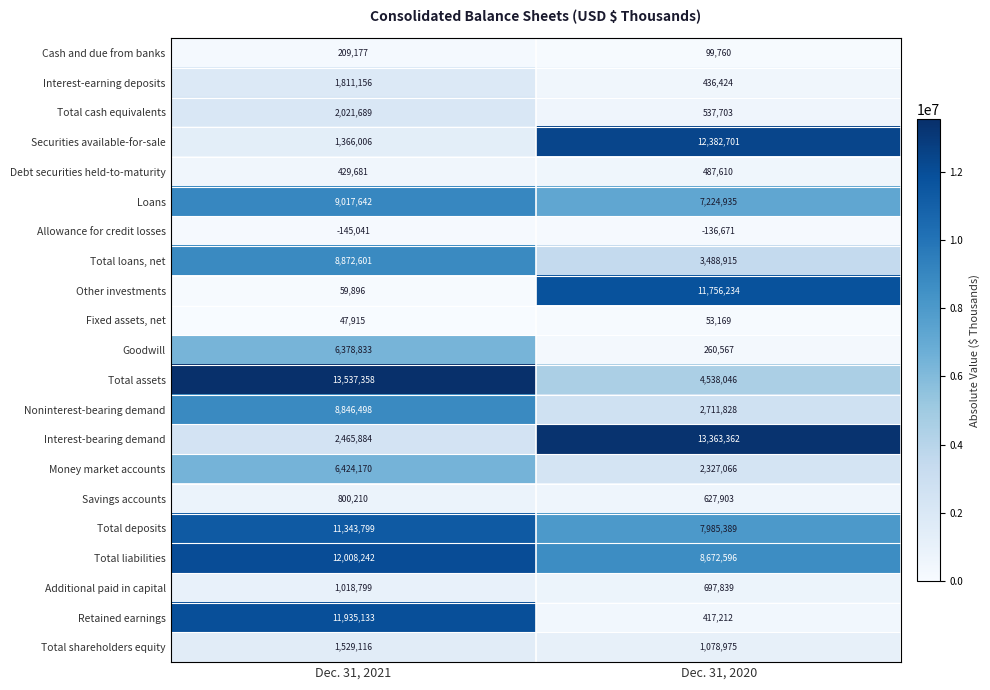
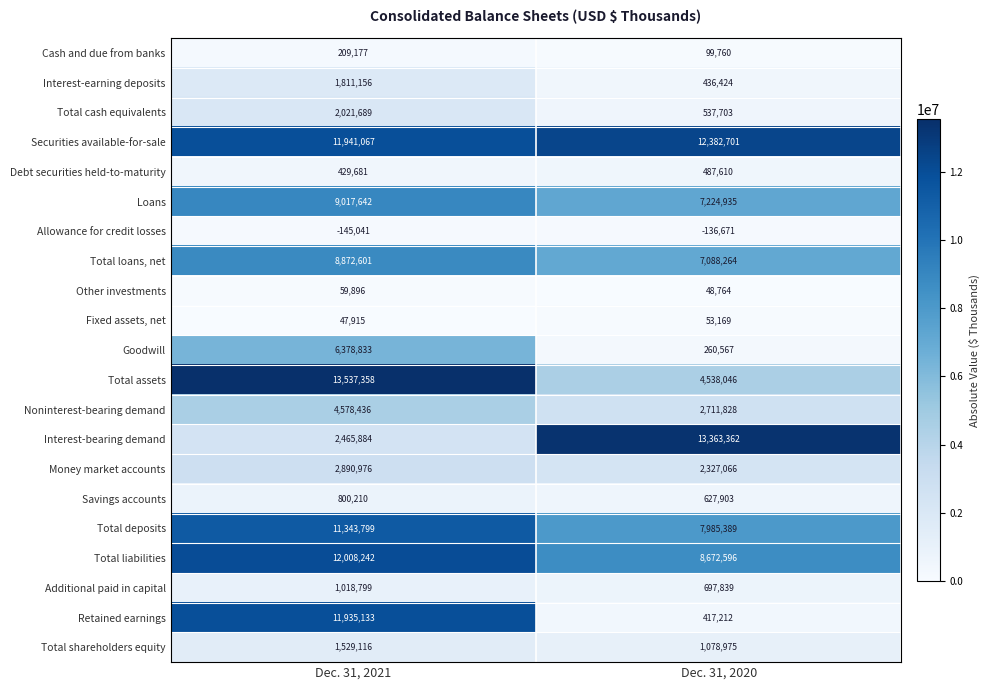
  {
    "Cash and due from banks": {
      "Dec. 31, 2021": "209,177",
      "Dec. 31, 2020": "99,760"
    },
    "Interest-earning deposits": {
      "Dec. 31, 2021": "1,811,156",
      "Dec. 31, 2020": "436,424"
    },
    "Total cash equivalents": {
      "Dec. 31, 2021": "2,021,689",
      "Dec. 31, 2020": "537,703"
    },
    "Securities available-for-sale": {
-     "Dec. 31, 2021": "1,366,006",
+     "Dec. 31, 2021": "11,941,067",
      "Dec. 31, 2020": "12,382,701"
    },
    "Debt securities held-to-maturity": {
      "Dec. 31, 2021": "429,681",
      "Dec. 31, 2020": "487,610"
    },
    "Loans": {
      "Dec. 31, 2021": "9,017,642",
      "Dec. 31, 2020": "7,224,935"
    },
    "Allowance for credit losses": {
      "Dec. 31, 2021": "-145,041",
      "Dec. 31, 2020": "-136,671"
    },
    "Total loans, net": {
      "Dec. 31, 2021": "8,872,601",
-     "Dec. 31, 2020": "3,488,915"
+     "Dec. 31, 2020": "7,088,264"
    },
    "Other investments": {
      "Dec. 31, 2021": "59,896",
-     "Dec. 31, 2020": "11,756,234"
+     "Dec. 31, 2020": "48,764"
    },
    "Fixed assets, net": {
      "Dec. 31, 2021": "47,915",
      "Dec. 31, 2020": "53,169"
    },
    "Goodwill": {
      "Dec. 31, 2021": "6,378,833",
      "Dec. 31, 2020": "260,567"
    },
    "Total assets": {
      "Dec. 31, 2021": "13,537,358",
      "Dec. 31, 2020": "4,538,046"
    },
    "Noninterest-bearing demand": {
-     "Dec. 31, 2021": "8,846,498",
+     "Dec. 31, 2021": "4,578,436",
      "Dec. 31, 2020": "2,711,828"
    },
    "Interest-bearing demand": {
      "Dec. 31, 2021": "2,465,884",
      "Dec. 31, 2020": "13,363,362"
    },
    "Money market accounts": {
-     "Dec. 31, 2021": "6,424,170",
+     "Dec. 31, 2021": "2,890,976",
      "Dec. 31, 2020": "2,327,066"
    },
    "Savings accounts": {
      "Dec. 31, 2021": "800,210",
      "Dec. 31, 2020": "627,903"
    },
    "Total deposits": {
      "Dec. 31, 2021": "11,343,799",
      "Dec. 31, 2020": "7,985,389"
    },
    "Total liabilities": {
      "Dec. 31, 2021": "12,008,242",
      "Dec. 31, 2020": "8,672,596"
    },
    "Additional paid in capital": {
      "Dec. 31, 2021": "1,018,799",
      "Dec. 31, 2020": "697,839"
    },
    "Retained earnings": {
      "Dec. 31, 2021": "11,935,133",
      "Dec. 31, 2020": "417,212"
    },
    "Total shareholders equity": {
      "Dec. 31, 2021": "1,529,116",
      "Dec. 31, 2020": "1,078,975"
    }
  }
